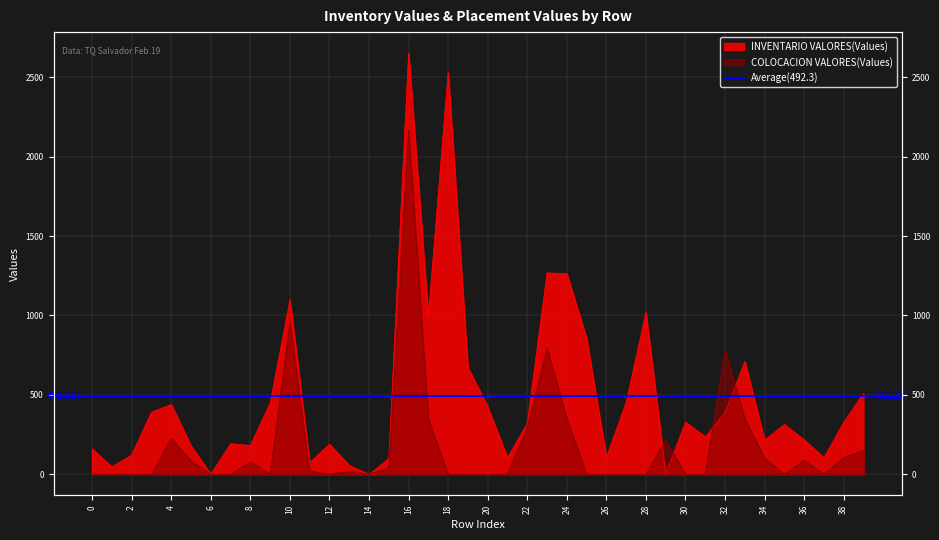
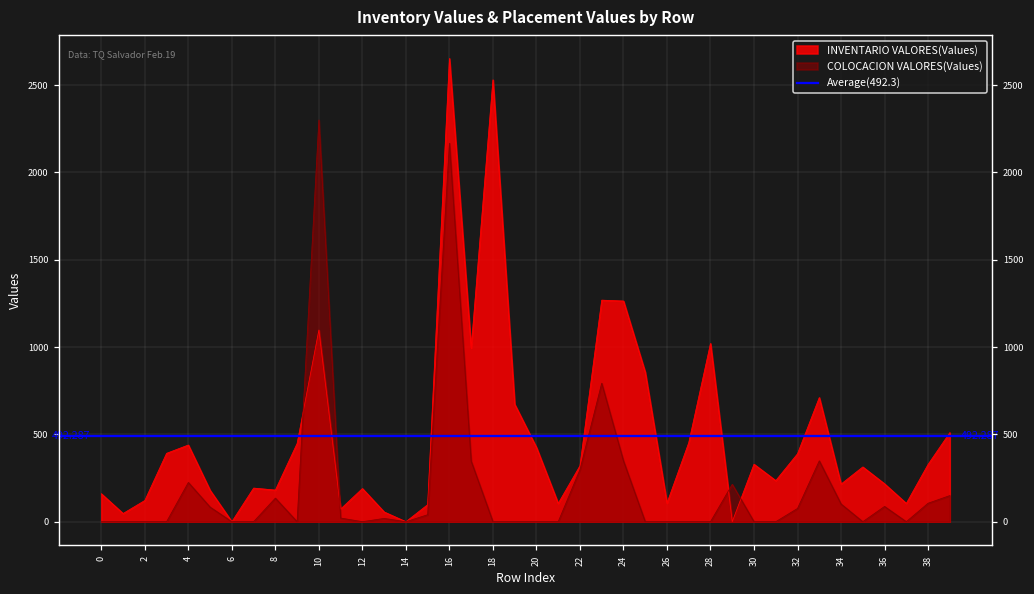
  {
    "INVENTARIO VALORES(Values)": {
      "0": 160,
      "2": 120,
      "4": 440,
      "8": 180,
      "10": 1100,
      "12": 190,
      "16": 2650,
      "18": 2530,
      "20": 430,
      "22": 320,
      "24": 1260,
      "26": 110,
      "28": 1020,
      "30": 330,
      "32": 390,
      "34": 220,
      "36": 220,
      "38": 330
    },
    "COLOCACION VALORES(Values)": {
      "0": 0,
      "2": 0,
      "4": 220,
-     "8": 80,
-     "10": 960,
+     "8": 140,
+     "10": 2300,
      "12": 0,
      "16": 2170,
      "18": 0,
      "20": 0,
      "22": 300,
      "24": 350,
      "26": 0,
      "28": 0,
      "30": 0,
-     "32": 790,
+     "32": 80,
      "34": 100,
      "36": 90,
      "38": 110
    }
  }
